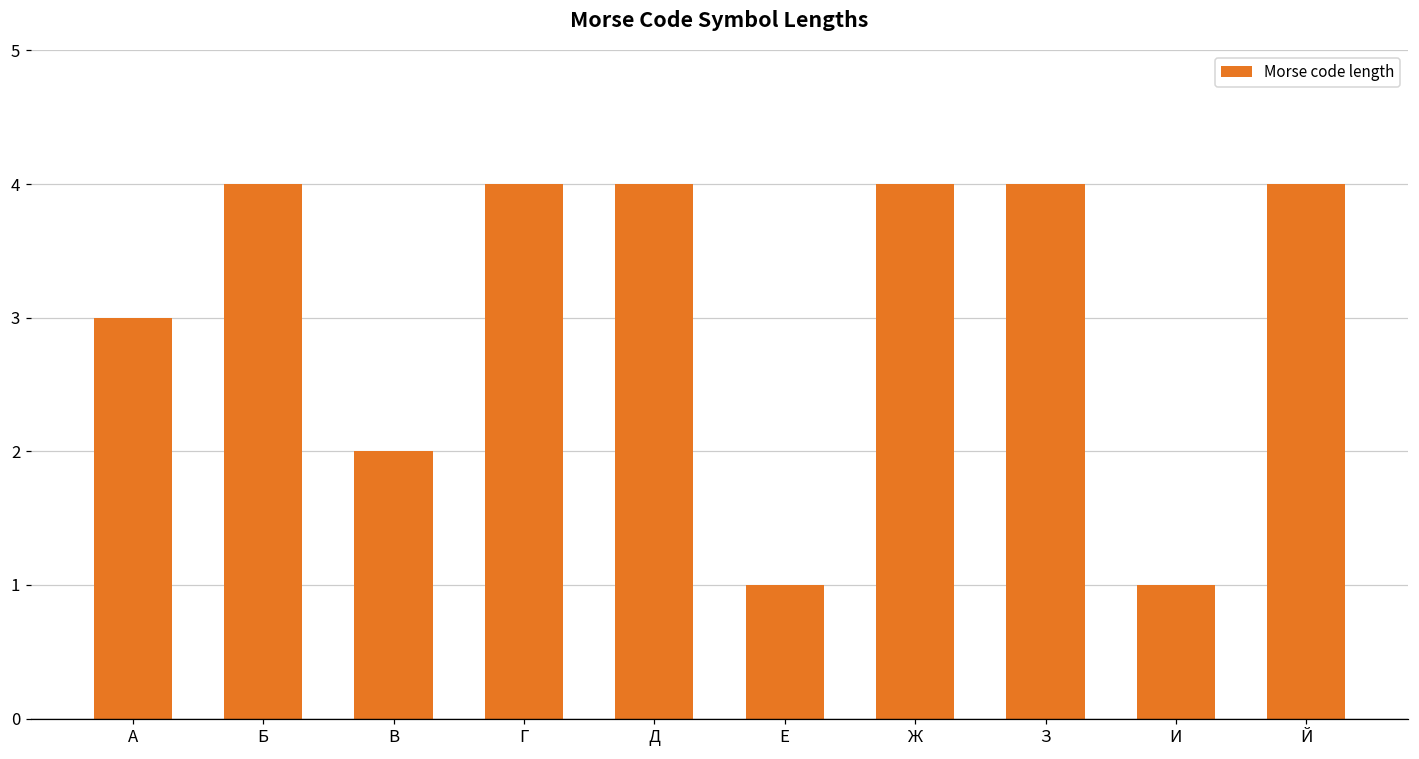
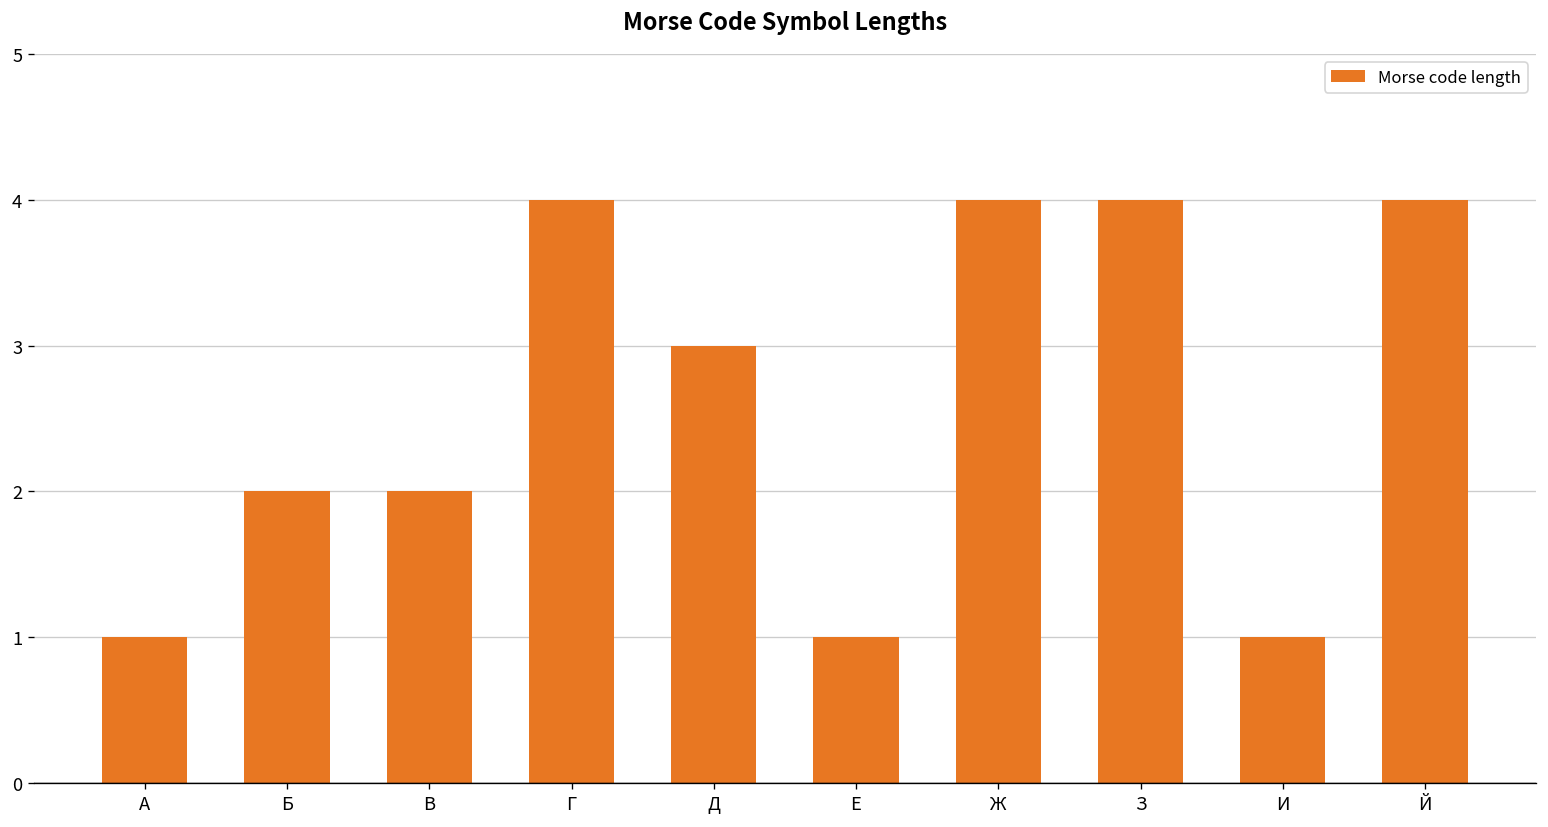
  {
-   "А": 3,
-   "Б": 4,
+   "А": 1,
+   "Б": 2,
    "В": 2,
    "Г": 4,
-   "Д": 4,
+   "Д": 3,
    "Е": 1,
    "Ж": 4,
    "З": 4,
    "И": 1,
    "Й": 4
  }
